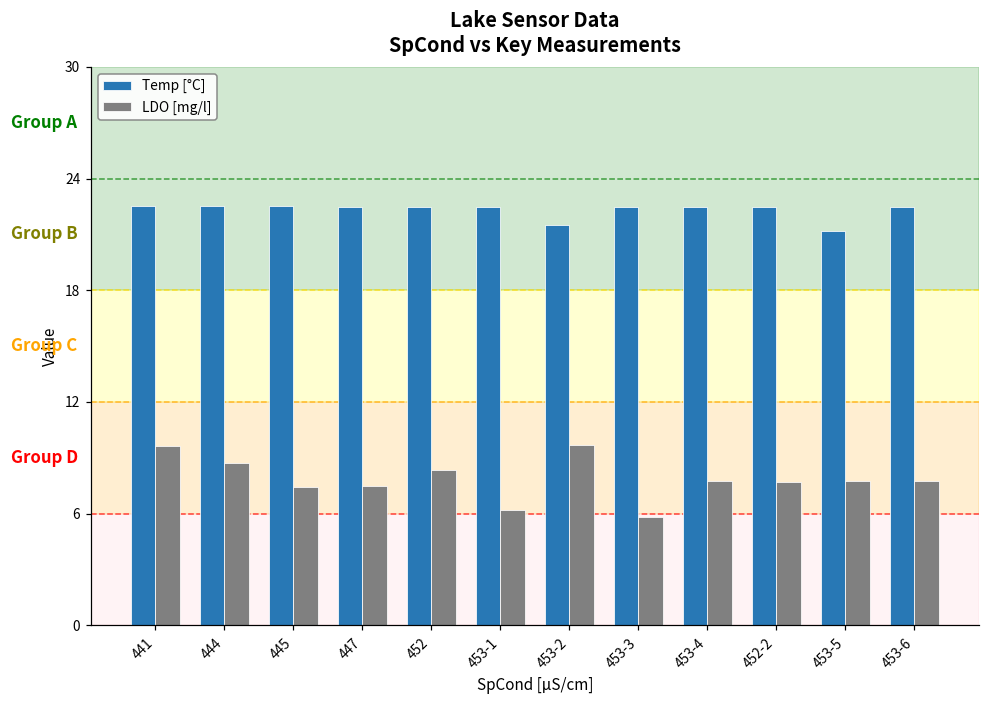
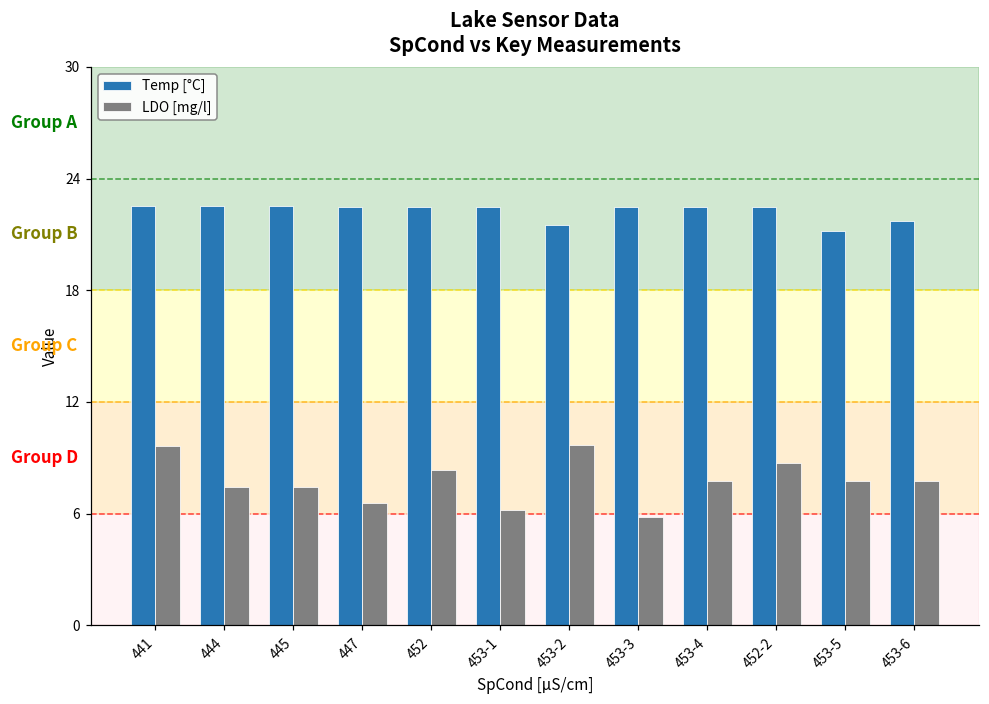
  {
    "Temp [°C]": {
      "441": 22.5,
      "444": 22.5,
      "445": 22.5,
      "447": 22.5,
      "452": 22.5,
      "453-1": 22.5,
      "453-2": 21.5,
      "453-3": 22.5,
      "453-4": 22.5,
      "452-2": 22.5,
      "453-5": 21.2,
-     "453-6": 22.5
+     "453-6": 21.7
    },
    "LDO [mg/l]": {
      "441": 9.6,
-     "444": 8.7,
+     "444": 7.4,
      "445": 7.5,
-     "447": 7.5,
+     "447": 6.6,
      "452": 8.3,
      "453-1": 6.2,
      "453-2": 9.7,
      "453-3": 5.8,
      "453-4": 7.7,
-     "452-2": 7.7,
+     "452-2": 8.7,
      "453-5": 7.8,
      "453-6": 7.8
    }
  }
